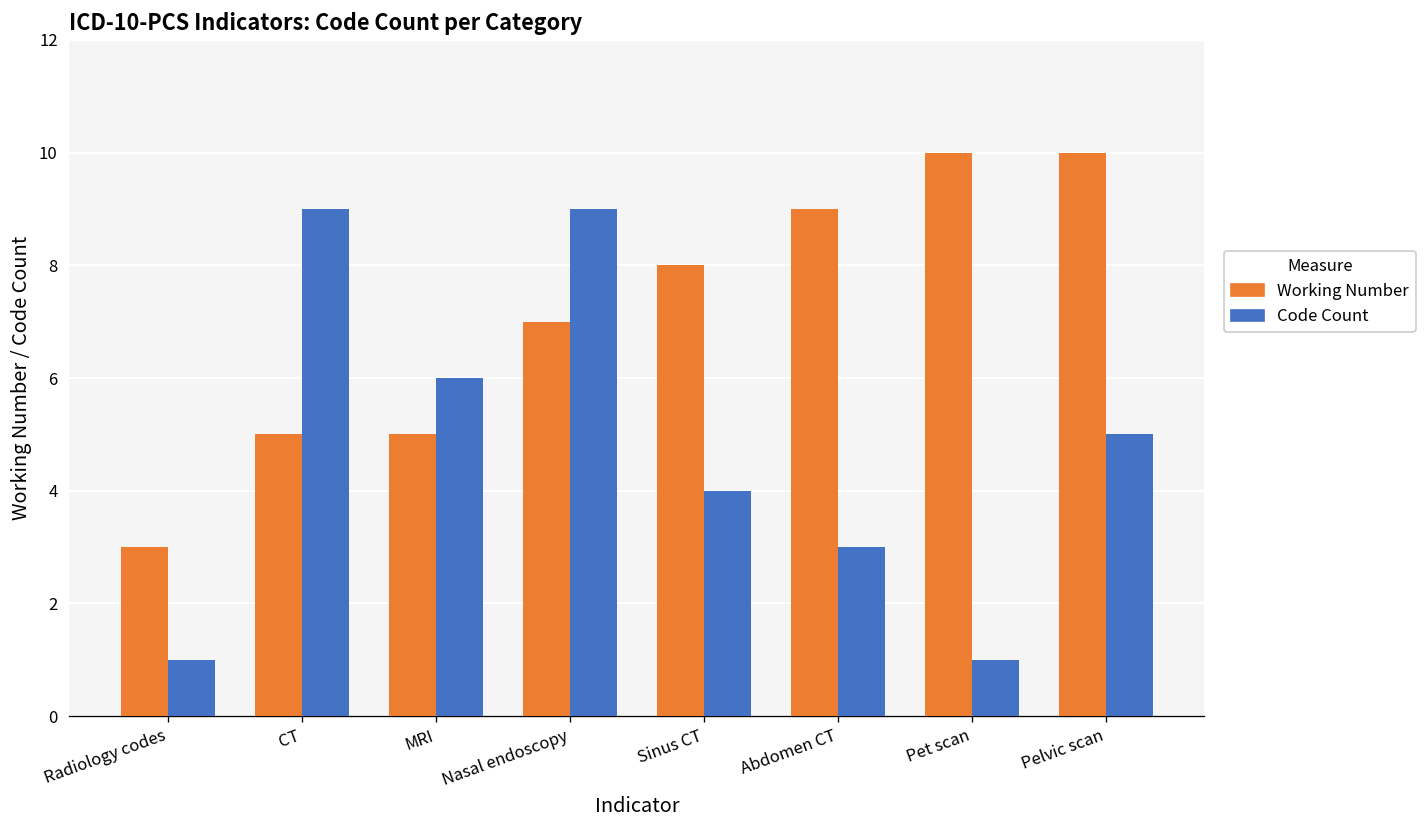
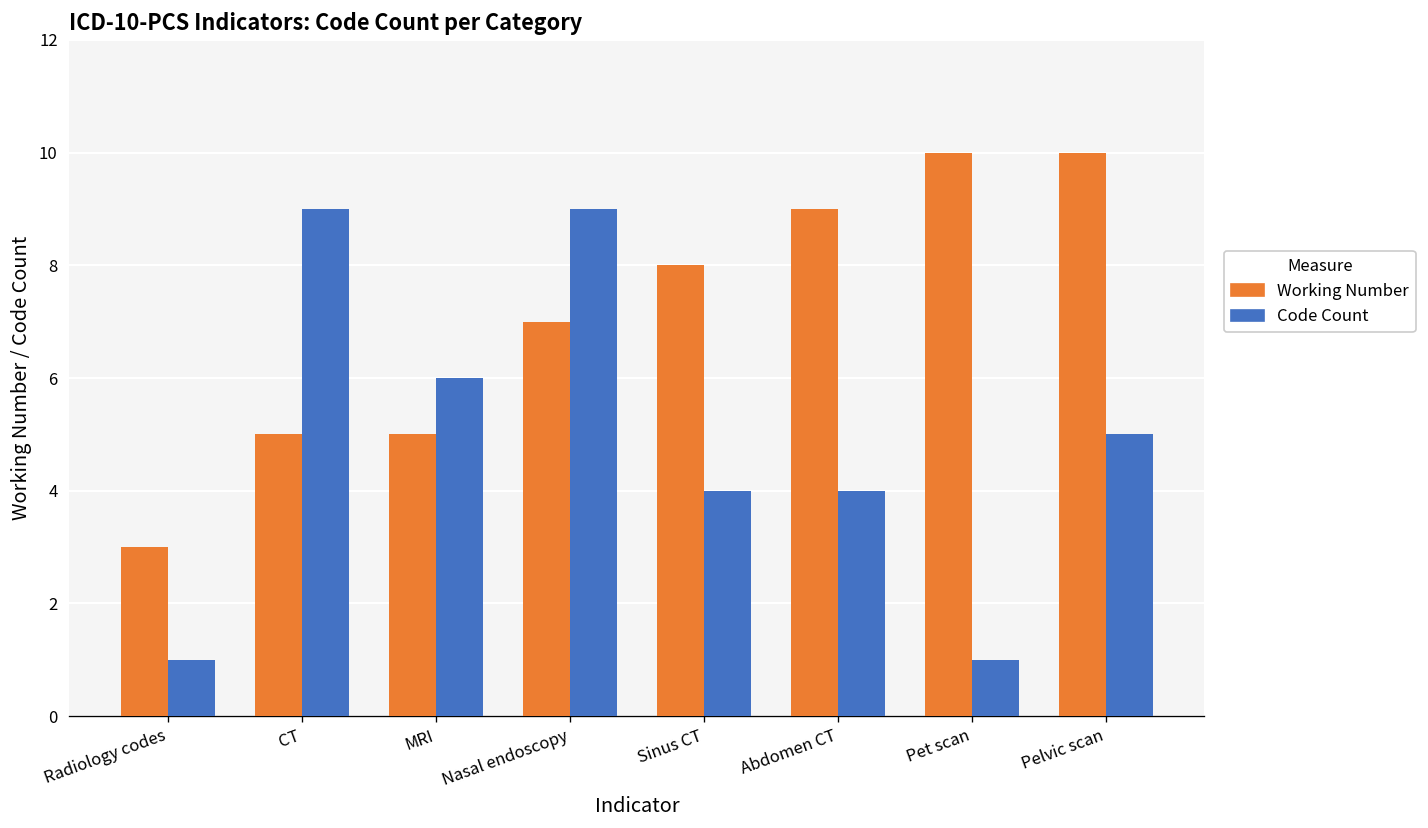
  {
    "Working Number": {
      "Radiology codes": 3,
      "CT": 5,
      "MRI": 5,
      "Nasal endoscopy": 7,
      "Sinus CT": 8,
      "Abdomen CT": 9,
      "Pet scan": 10,
      "Pelvic scan": 10
    },
    "Code Count": {
      "Radiology codes": 1,
      "CT": 9,
      "MRI": 6,
      "Nasal endoscopy": 9,
      "Sinus CT": 4,
-     "Abdomen CT": 3,
+     "Abdomen CT": 4,
      "Pet scan": 1,
      "Pelvic scan": 5
    }
  }
